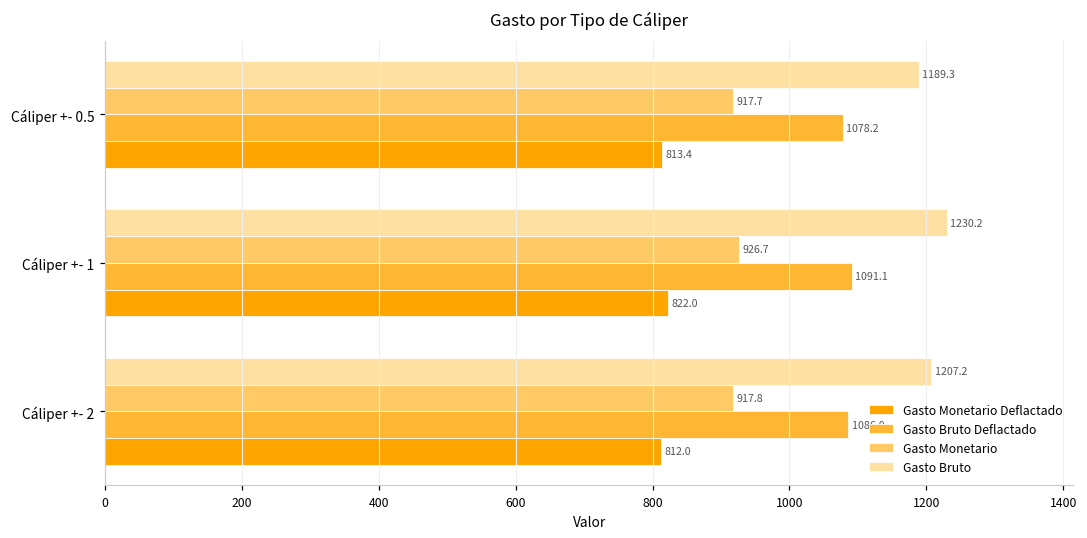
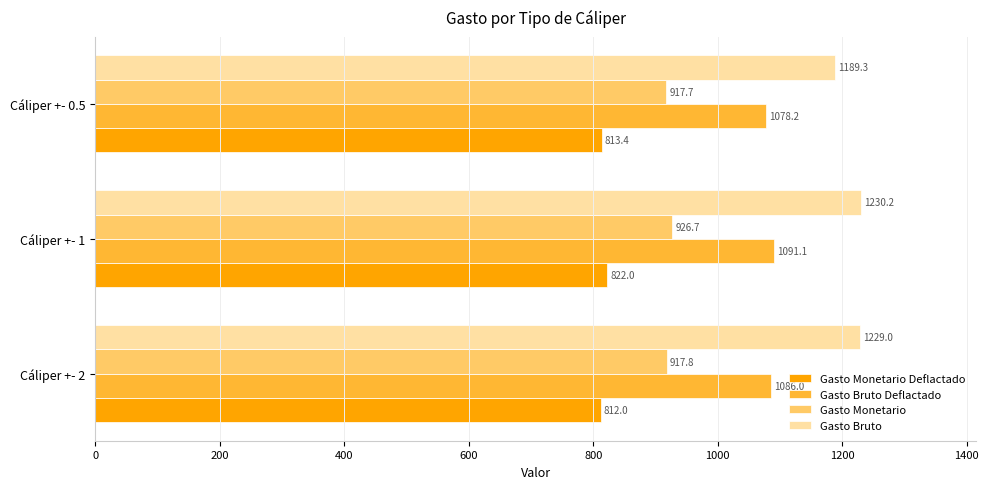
  {
    "Gasto Bruto": {
      "Cáliper +- 0.5": 1189.3,
      "Cáliper +- 1": 1230.2,
-     "Cáliper +- 2": 1207.2
+     "Cáliper +- 2": 1229.0
    }
  }
